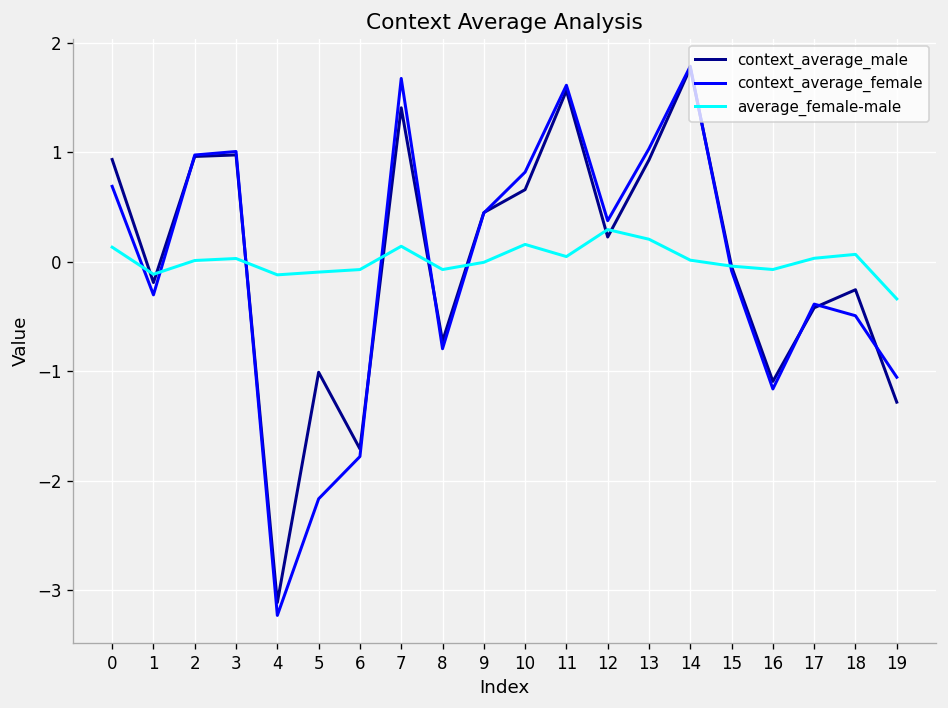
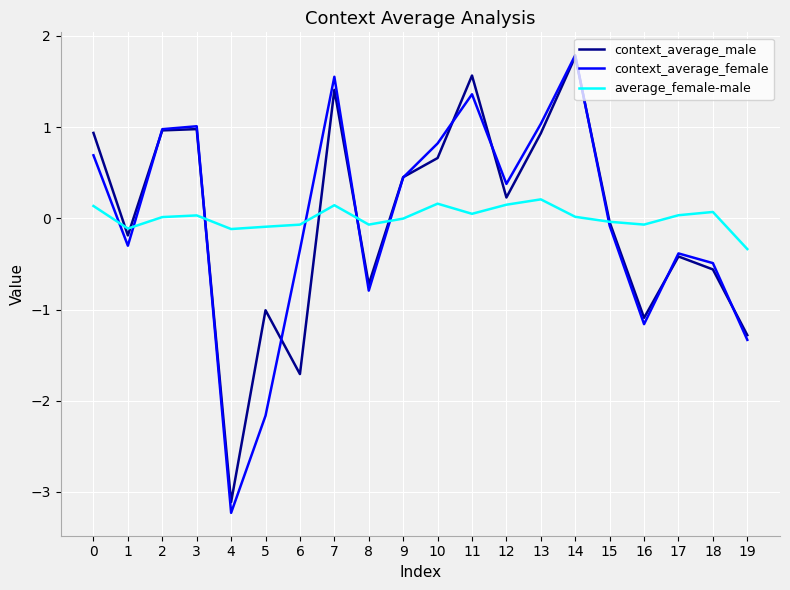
  {
    "context_average_male": {
      "0": 0.9,
      "1": -0.2,
      "3": 1.0,
      "4": -3.1,
      "5": -1.0,
      "6": -1.7,
      "7": 1.4,
      "8": -0.7,
      "10": 0.7,
      "11": 1.6,
      "12": 0.2,
      "13": 0.9,
      "16": -1.1,
      "17": -0.4,
-     "18": -0.3,
+     "18": -0.6,
      "19": -1.3
    },
    "context_average_female": {
      "0": 0.7,
      "1": -0.3,
      "3": 1.0,
      "4": -3.2,
      "5": -2.2,
-     "6": -1.8,
-     "7": 1.7,
+     "6": -0.3,
+     "7": 1.6,
      "8": -0.8,
      "10": 0.8,
-     "11": 1.6,
+     "11": 1.4,
      "12": 0.4,
      "13": 1.0,
      "15": -0.1,
      "16": -1.2,
      "17": -0.4,
      "18": -0.5,
-     "19": -1.1
+     "19": -1.3
    },
    "average_female-male": {
      "0": 0.1,
      "1": -0.1,
      "2": 0.0,
      "3": 0.0,
      "4": -0.1,
      "5": -0.1,
      "6": -0.1,
      "7": 0.1,
      "8": -0.1,
      "9": 0.0,
      "10": 0.2,
      "11": 0.0,
-     "12": 0.3,
+     "12": 0.1,
      "13": 0.2,
      "14": 0.0,
      "16": -0.1,
      "17": 0.0,
      "18": 0.1,
      "19": -0.3
    }
  }
